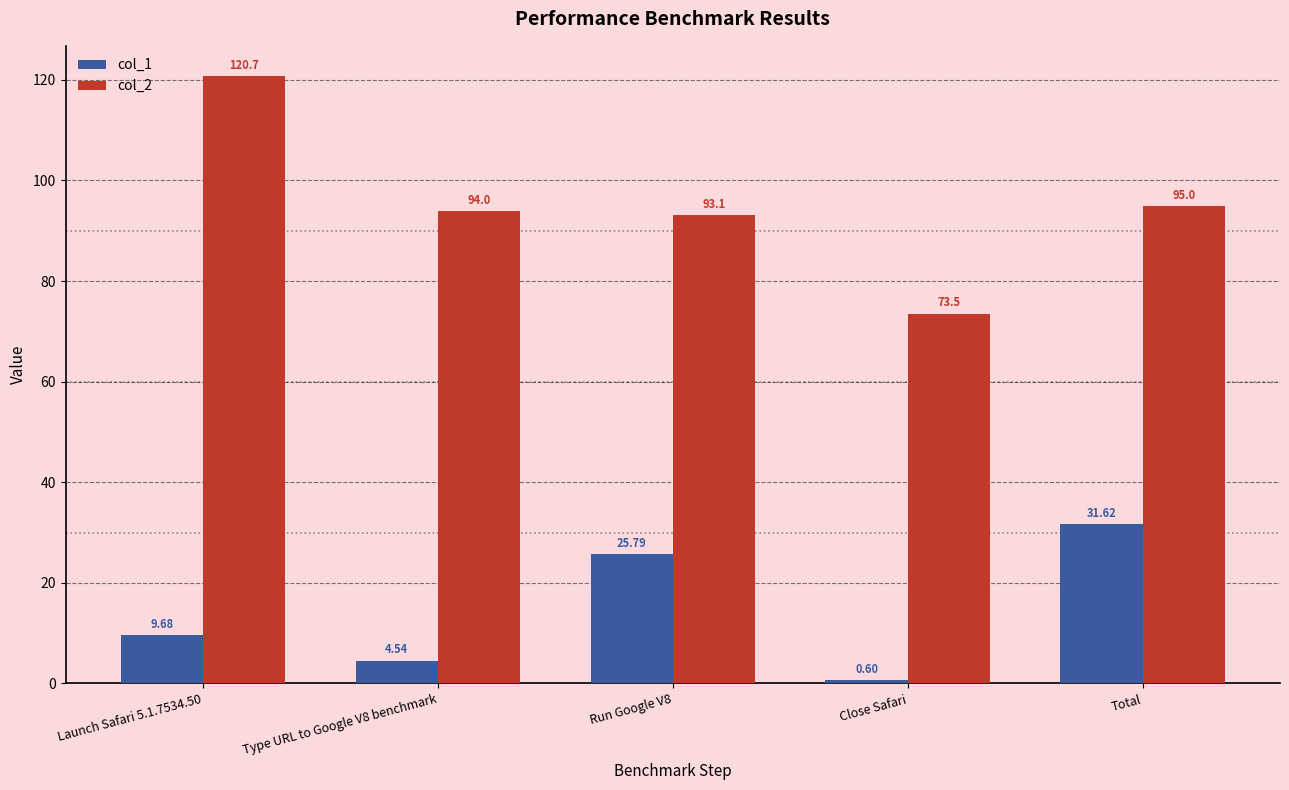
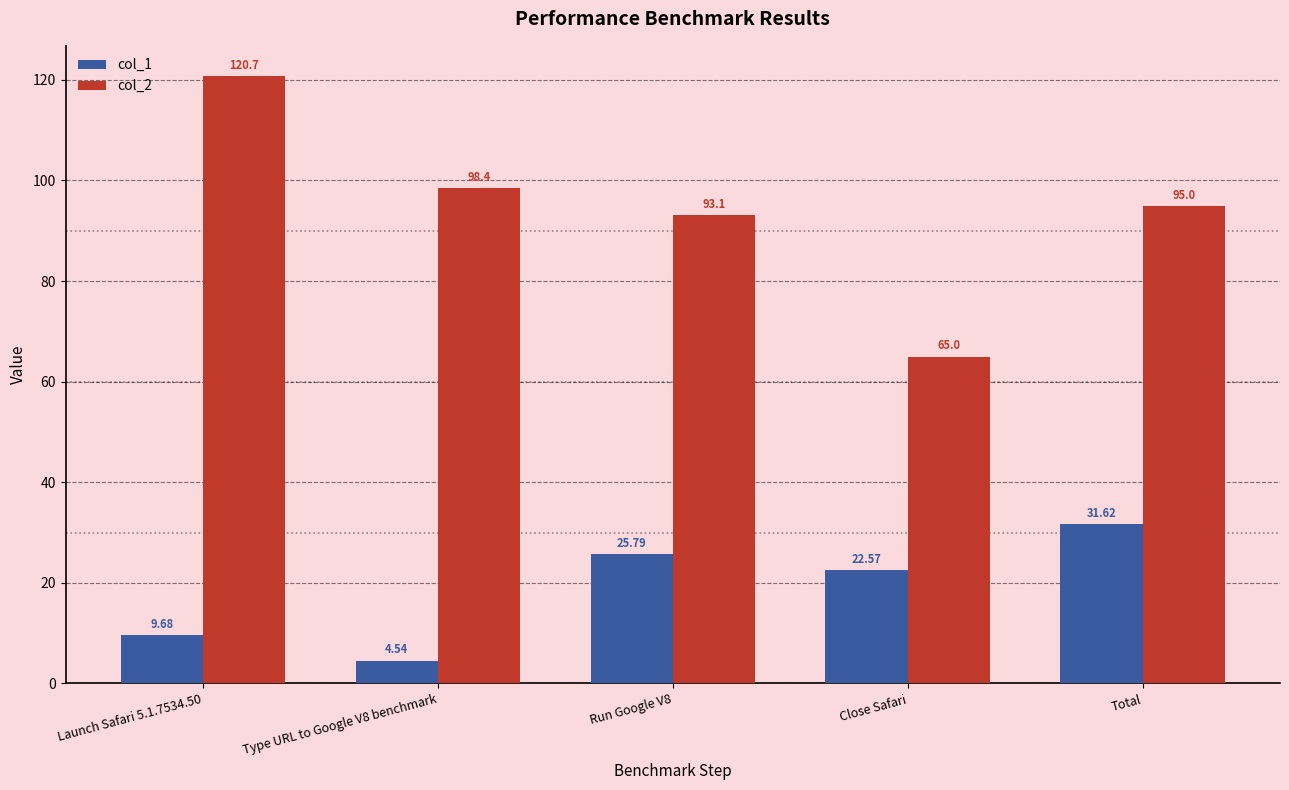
  {
    "col_1": {
      "Launch Safari 5.1.7534.50": 9.68,
      "Type URL to Google V8 benchmark": 4.54,
      "Run Google V8": 25.79,
-     "Close Safari": 0.60,
+     "Close Safari": 22.57,
      "Total": 31.62
    },
    "col_2": {
      "Launch Safari 5.1.7534.50": 120.7,
-     "Type URL to Google V8 benchmark": 94.0,
+     "Type URL to Google V8 benchmark": 98.4,
      "Run Google V8": 93.1,
-     "Close Safari": 73.5,
+     "Close Safari": 65.0,
      "Total": 95.0
    }
  }
